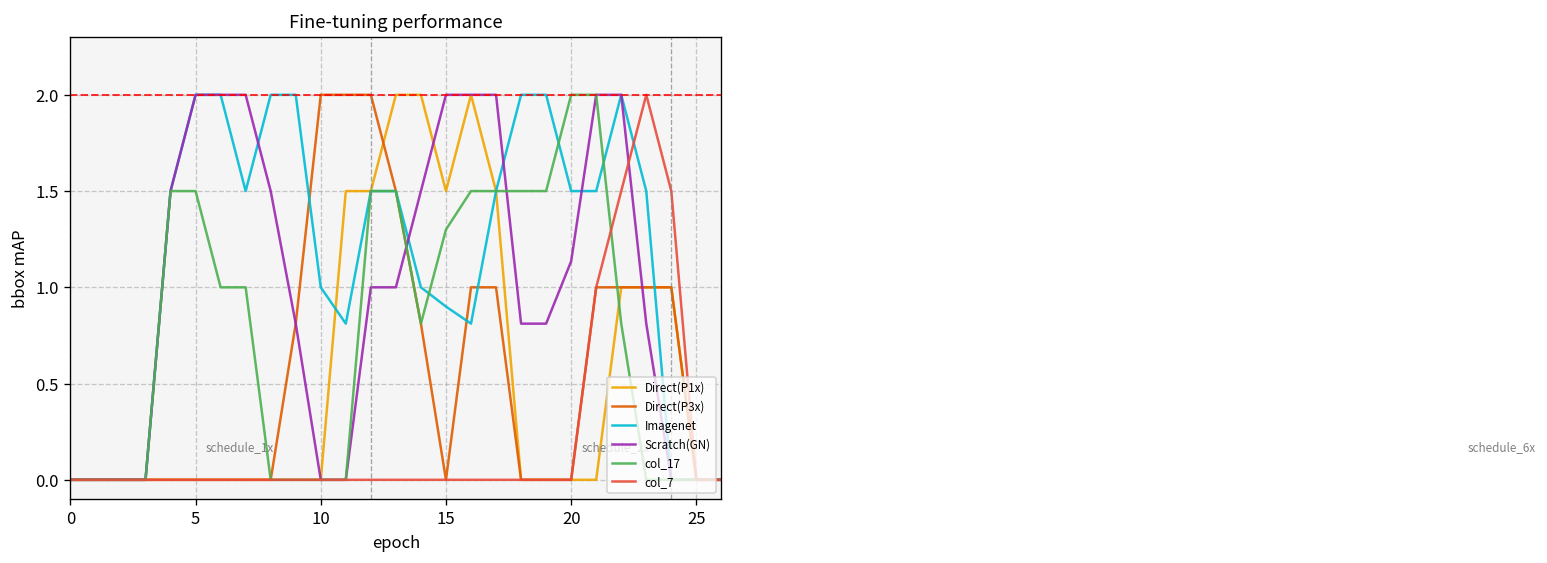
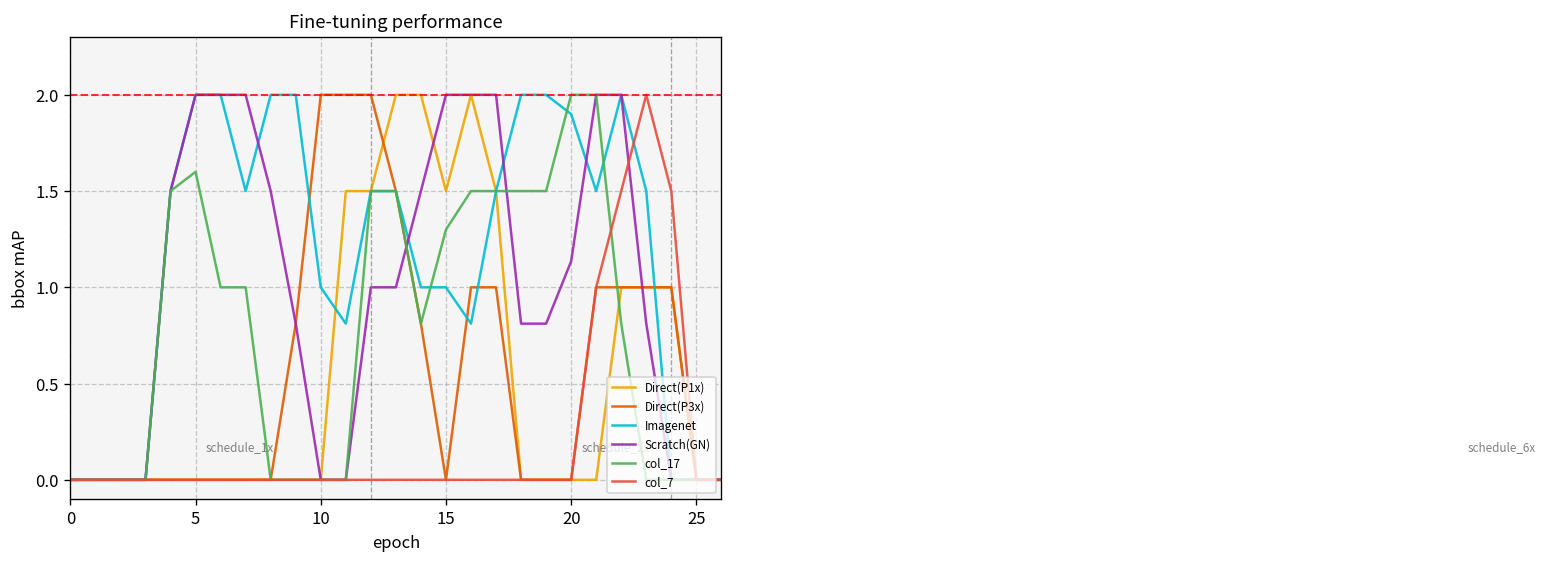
  {
    "Direct(P1x)": {
      "15": 1.5
    },
    "Direct(P3x)": {
      "10": 2.0
    },
    "Imagenet": {
      "10": 1.0,
-     "15": 0.9,
-     "20": 1.5
+     "15": 1.0,
+     "20": 1.9
    },
    "Scratch(GN)": {
      "15": 2.0,
      "20": 1.14
    },
    "col_17": {
-     "5": 1.5,
+     "5": 1.6,
      "15": 1.3,
      "20": 2.0
    }
  }
